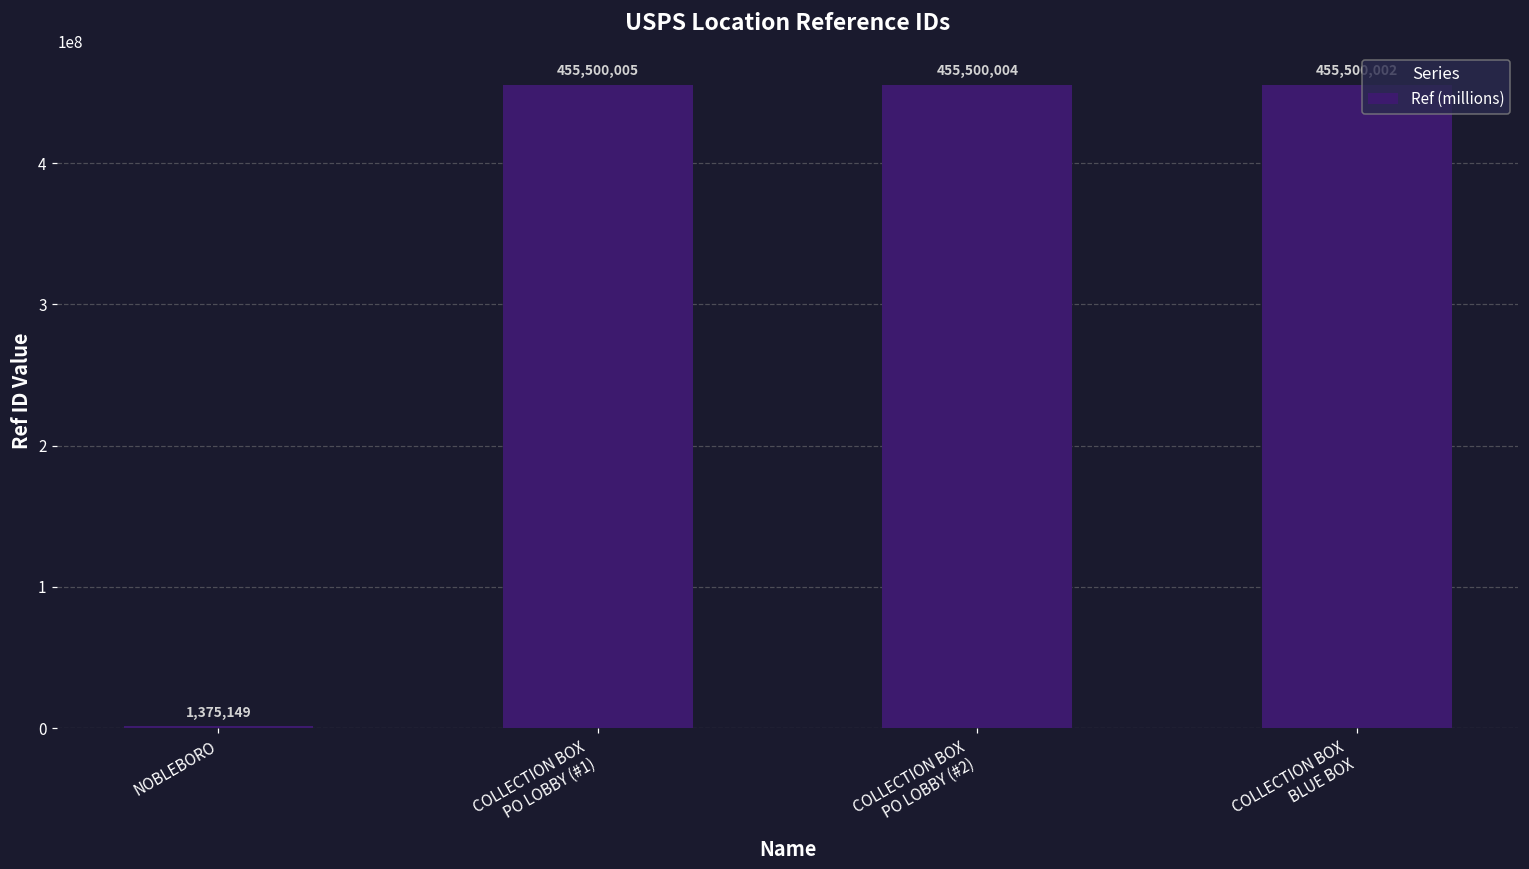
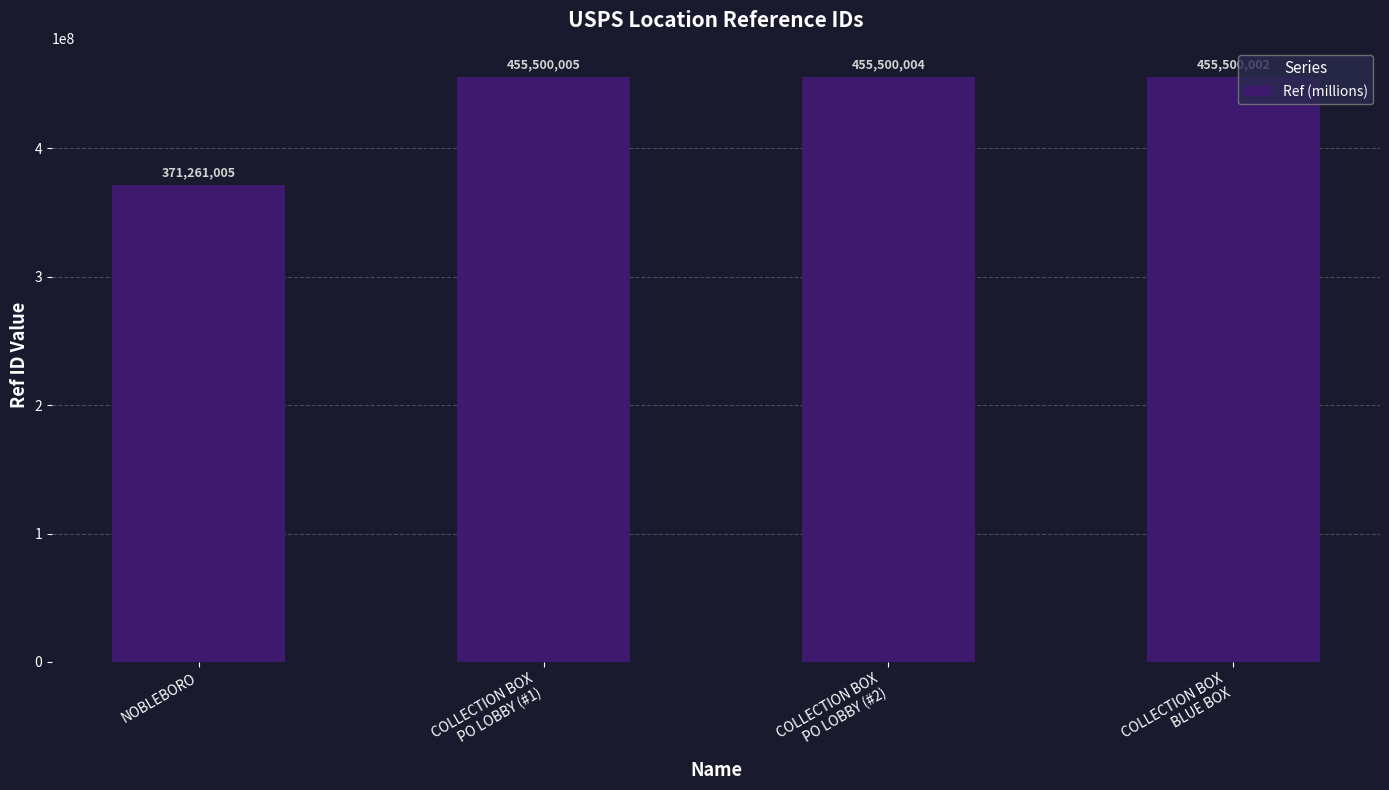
  {
-   "NOBLEBORO": "1,375,149",
+   "NOBLEBORO": "371,261,005",
    "COLLECTION BOX PO LOBBY (#1)": "455,500,005",
    "COLLECTION BOX PO LOBBY (#2)": "455,500,004"
  }
